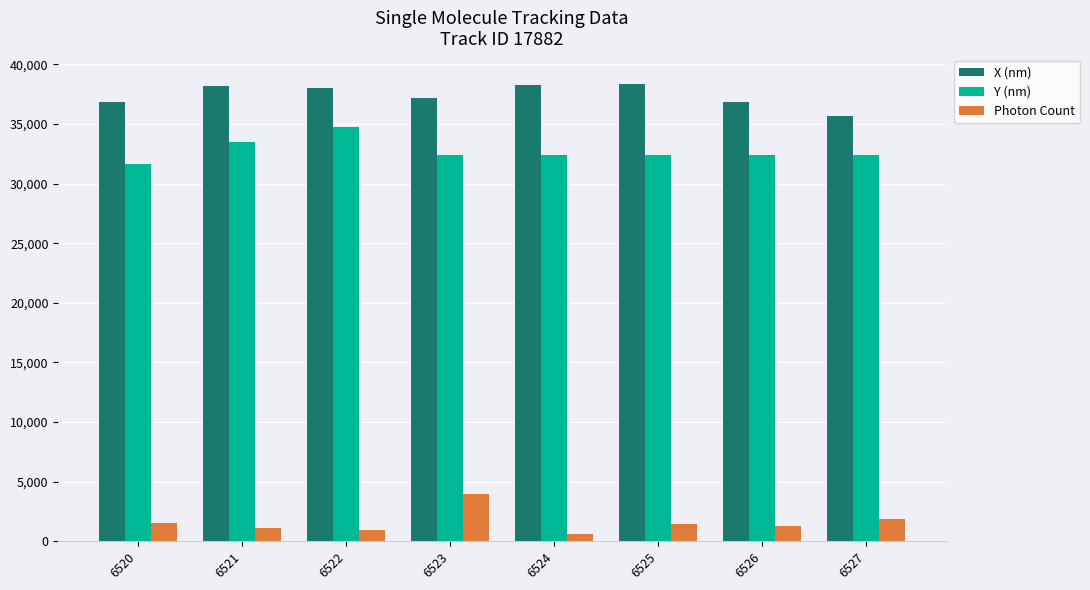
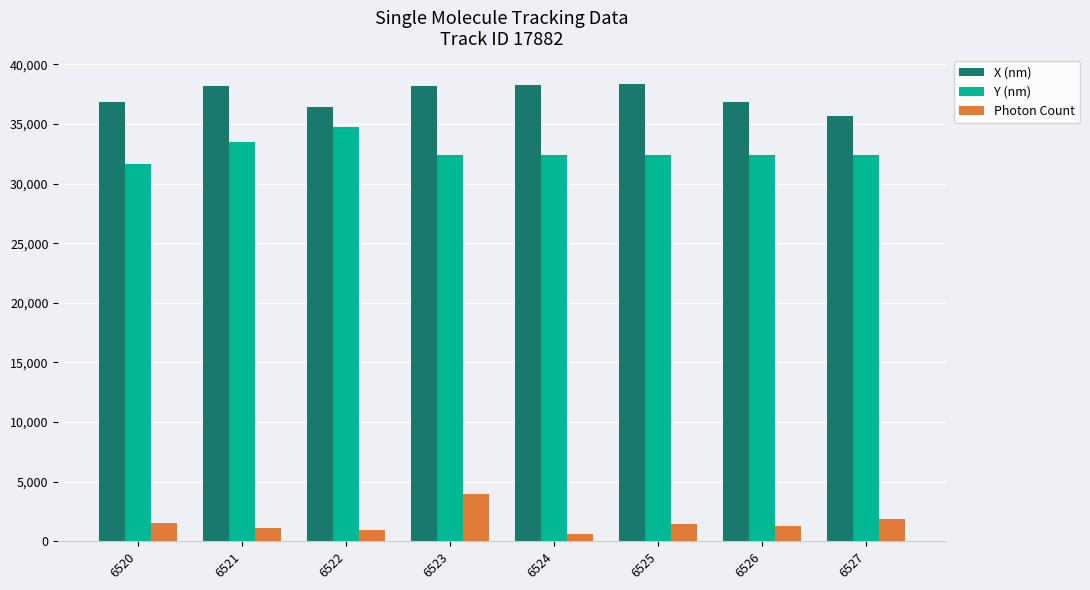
  {
    "X (nm)": {
      "6520": "36,800",
      "6521": "38,200",
-     "6522": "38,000",
-     "6523": "37,100",
+     "6522": "36,400",
+     "6523": "38,200",
      "6524": "38,200",
      "6525": "38,300",
      "6526": "36,800",
      "6527": "35,700"
    },
    "Y (nm)": {
      "6520": "31,600",
      "6521": "33,500",
      "6522": "34,700",
      "6523": "32,400",
      "6524": "32,400",
      "6525": "32,400",
      "6526": "32,400",
      "6527": "32,400"
    },
    "Photon Count": {
      "6520": "1,500",
      "6521": "1,100",
      "6522": "1,000",
      "6523": "4,000",
      "6524": "600",
      "6525": "1,400",
      "6526": "1,300",
      "6527": "1,800"
    }
  }
